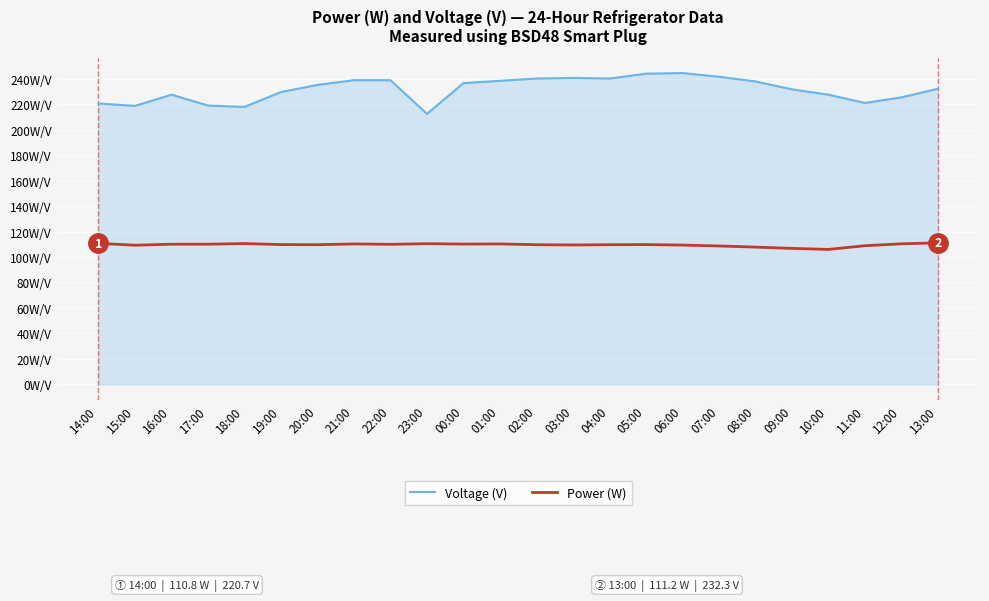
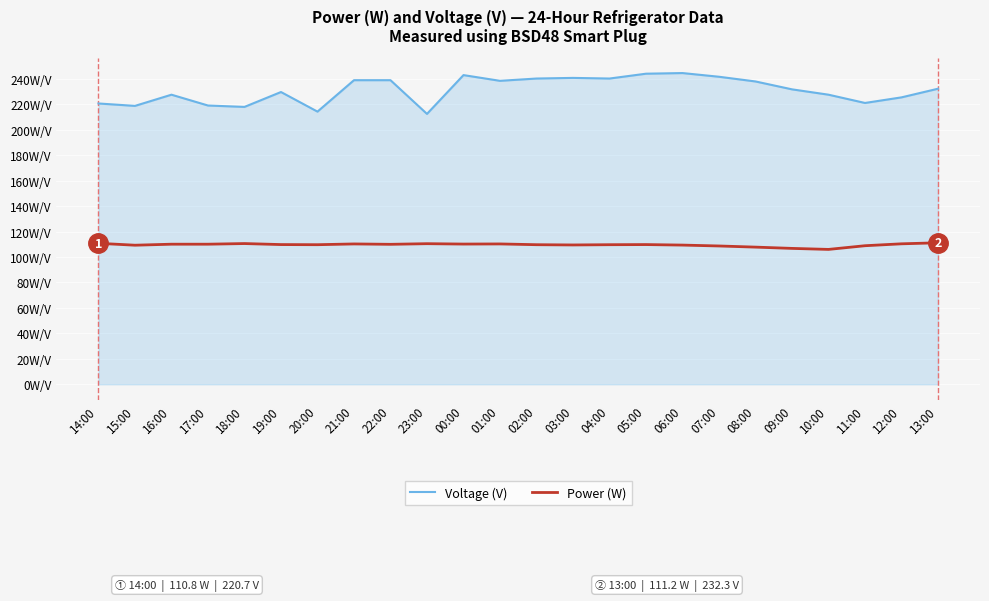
  {
    "Voltage (V)": {
      "14:00": "221W/V",
      "15:00": "219W/V",
      "16:00": "228W/V",
      "17:00": "219W/V",
      "18:00": "218W/V",
      "19:00": "230W/V",
-     "20:00": "235W/V",
+     "20:00": "214W/V",
      "21:00": "239W/V",
      "22:00": "239W/V",
      "23:00": "213W/V",
-     "00:00": "237W/V",
+     "00:00": "243W/V",
      "01:00": "239W/V",
      "02:00": "240W/V",
      "03:00": "241W/V",
      "04:00": "240W/V",
      "05:00": "244W/V",
      "06:00": "245W/V",
      "07:00": "242W/V",
      "08:00": "238W/V",
      "09:00": "232W/V",
      "10:00": "228W/V",
      "11:00": "221W/V",
      "12:00": "226W/V",
      "13:00": "232W/V"
    }
  }
